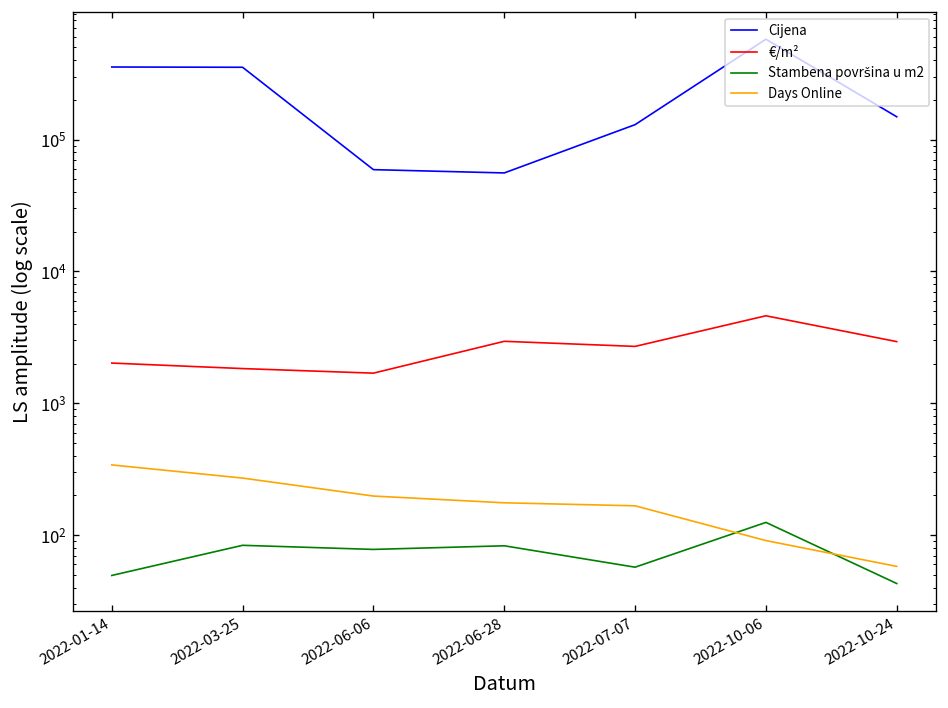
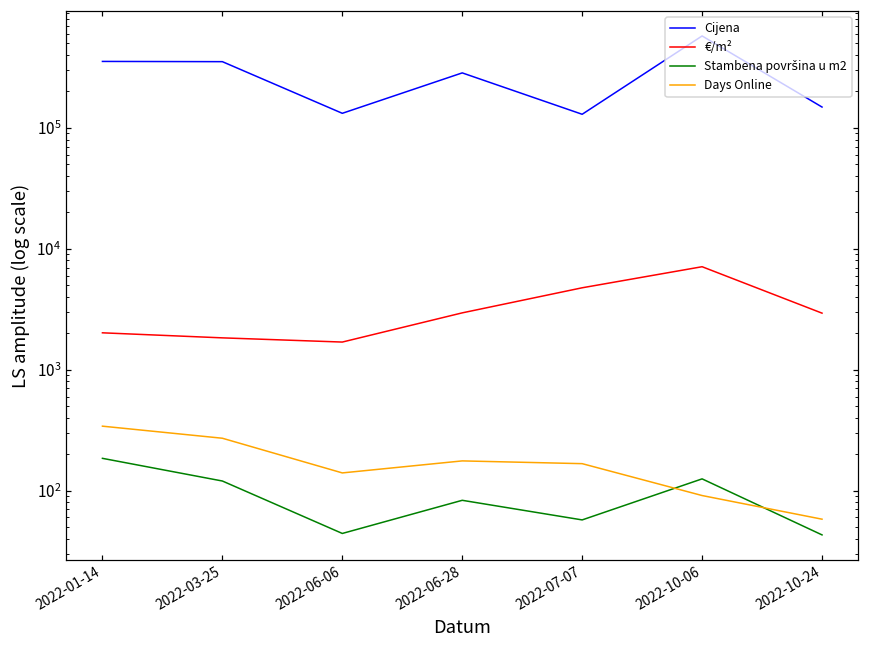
  {
    "Cijena": {
      "2022-01-14": 350000,
      "2022-03-25": 350000,
-     "2022-06-06": 60000,
-     "2022-06-28": 60000,
+     "2022-06-06": 130000,
+     "2022-06-28": 290000,
      "2022-07-07": 130000,
      "2022-10-24": 150000
    },
    "€/m²": {
      "2022-01-14": 2000,
      "2022-03-25": 1800,
      "2022-06-06": 1700,
      "2022-06-28": 3000,
-     "2022-07-07": 2700,
-     "2022-10-06": 4600,
+     "2022-07-07": 4800,
+     "2022-10-06": 7000,
      "2022-10-24": 2900
    },
    "Stambena površina u m2": {
-     "2022-01-14": 50,
-     "2022-03-25": 80,
-     "2022-06-06": 80,
+     "2022-01-14": 180,
+     "2022-03-25": 120,
+     "2022-06-06": 44,
      "2022-06-28": 80,
      "2022-07-07": 60,
      "2022-10-06": 130,
      "2022-10-24": 43
    },
    "Days Online": {
      "2022-01-14": 340,
      "2022-03-25": 270,
-     "2022-06-06": 200,
+     "2022-06-06": 140,
      "2022-06-28": 180,
      "2022-07-07": 170,
      "2022-10-06": 90,
      "2022-10-24": 60
    }
  }
